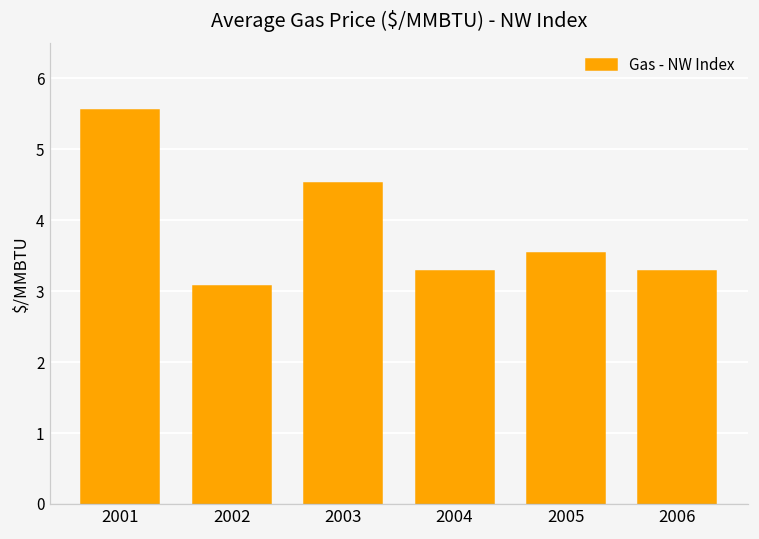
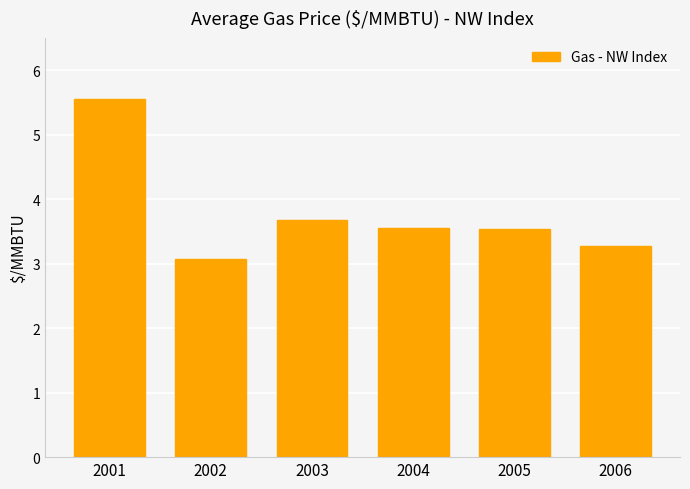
  {
    "2001": 5.5,
    "2002": 3.1,
-   "2003": 4.5,
-   "2004": 3.3,
+   "2003": 3.7,
+   "2004": 3.6,
    "2005": 3.5,
    "2006": 3.3
  }
